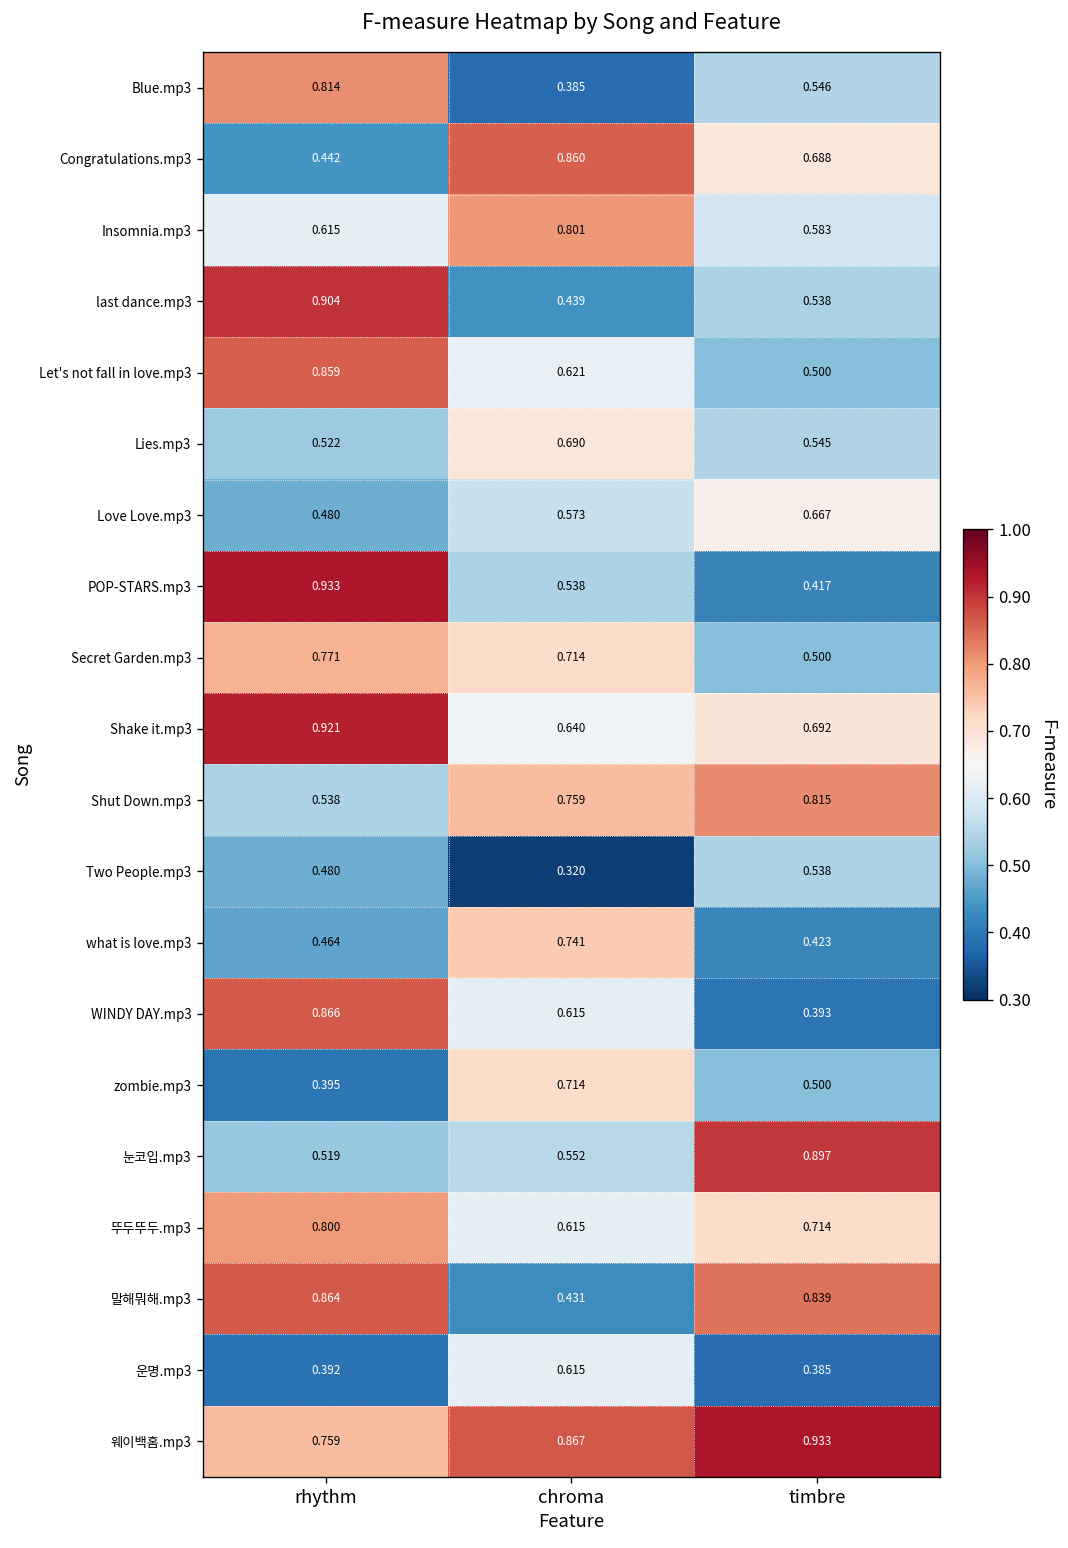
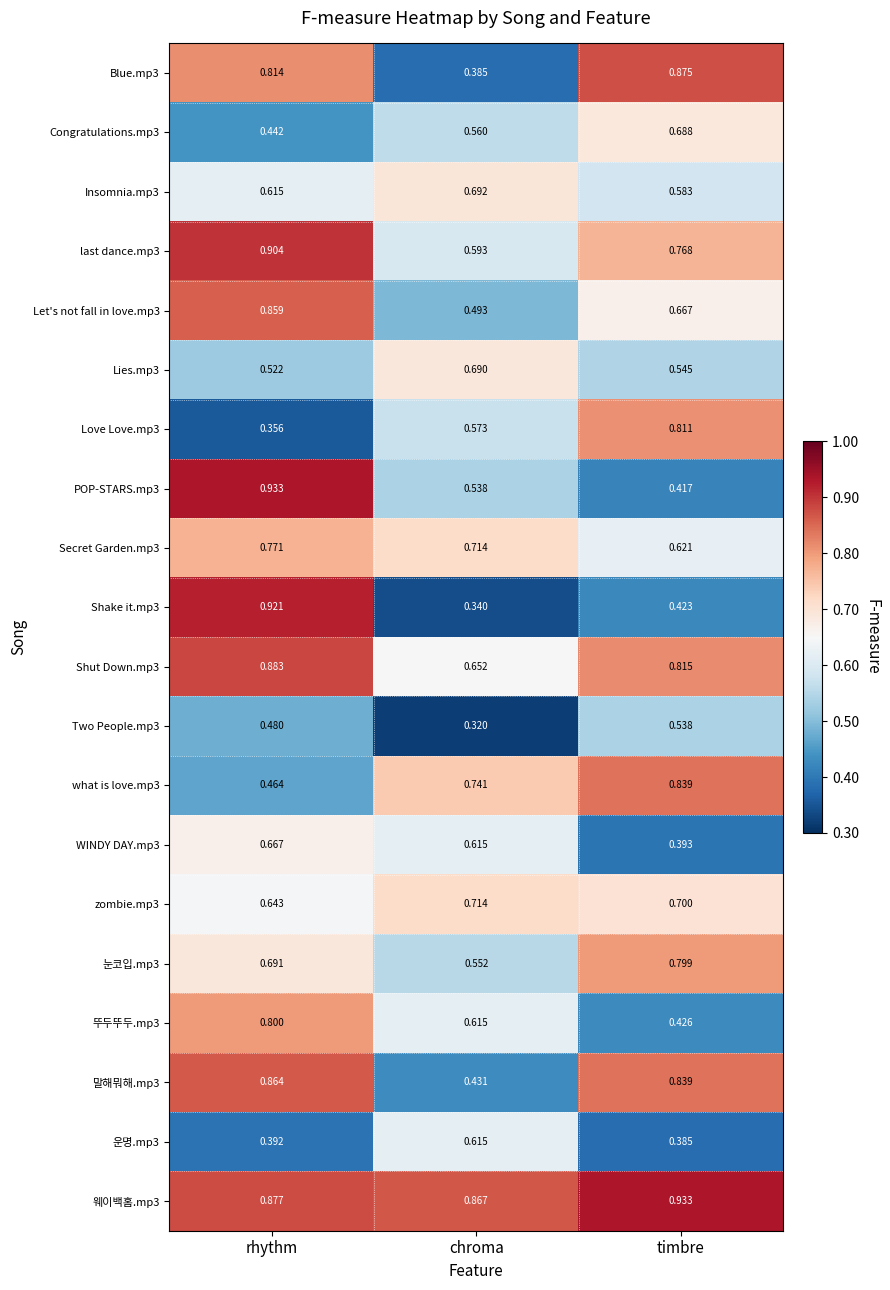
  {
    "Blue.mp3": {
      "rhythm": 0.814,
      "chroma": 0.385,
-     "timbre": 0.546
+     "timbre": 0.875
    },
    "Congratulations.mp3": {
      "rhythm": 0.442,
-     "chroma": 0.860,
+     "chroma": 0.560,
      "timbre": 0.688
    },
    "Insomnia.mp3": {
      "rhythm": 0.615,
-     "chroma": 0.801,
+     "chroma": 0.692,
      "timbre": 0.583
    },
    "last dance.mp3": {
      "rhythm": 0.904,
-     "chroma": 0.439,
-     "timbre": 0.538
+     "chroma": 0.593,
+     "timbre": 0.768
    },
    "Let's not fall in love.mp3": {
      "rhythm": 0.859,
-     "chroma": 0.621,
-     "timbre": 0.500
+     "chroma": 0.493,
+     "timbre": 0.667
    },
    "Lies.mp3": {
      "rhythm": 0.522,
      "chroma": 0.690,
      "timbre": 0.545
    },
    "Love Love.mp3": {
-     "rhythm": 0.480,
+     "rhythm": 0.356,
      "chroma": 0.573,
-     "timbre": 0.667
+     "timbre": 0.811
    },
    "POP-STARS.mp3": {
      "rhythm": 0.933,
      "chroma": 0.538,
      "timbre": 0.417
    },
    "Secret Garden.mp3": {
      "rhythm": 0.771,
      "chroma": 0.714,
-     "timbre": 0.500
+     "timbre": 0.621
    },
    "Shake it.mp3": {
      "rhythm": 0.921,
-     "chroma": 0.640,
-     "timbre": 0.692
+     "chroma": 0.340,
+     "timbre": 0.423
    },
    "Shut Down.mp3": {
-     "rhythm": 0.538,
-     "chroma": 0.759,
+     "rhythm": 0.883,
+     "chroma": 0.652,
      "timbre": 0.815
    },
    "Two People.mp3": {
      "rhythm": 0.480,
      "chroma": 0.320,
      "timbre": 0.538
    },
    "what is love.mp3": {
      "rhythm": 0.464,
      "chroma": 0.741,
-     "timbre": 0.423
+     "timbre": 0.839
    },
    "WINDY DAY.mp3": {
-     "rhythm": 0.866,
+     "rhythm": 0.667,
      "chroma": 0.615,
      "timbre": 0.393
    },
    "zombie.mp3": {
-     "rhythm": 0.395,
+     "rhythm": 0.643,
      "chroma": 0.714,
-     "timbre": 0.500
+     "timbre": 0.700
    },
    "눈코입.mp3": {
-     "rhythm": 0.519,
+     "rhythm": 0.691,
      "chroma": 0.552,
-     "timbre": 0.897
+     "timbre": 0.799
    },
    "뚜두뚜두.mp3": {
      "rhythm": 0.800,
      "chroma": 0.615,
-     "timbre": 0.714
+     "timbre": 0.426
    },
    "말해뭐해.mp3": {
      "rhythm": 0.864,
      "chroma": 0.431,
      "timbre": 0.839
    },
    "운명.mp3": {
      "rhythm": 0.392,
      "chroma": 0.615,
      "timbre": 0.385
    },
    "웨이백홈.mp3": {
-     "rhythm": 0.759,
+     "rhythm": 0.877,
      "chroma": 0.867,
      "timbre": 0.933
    }
  }
